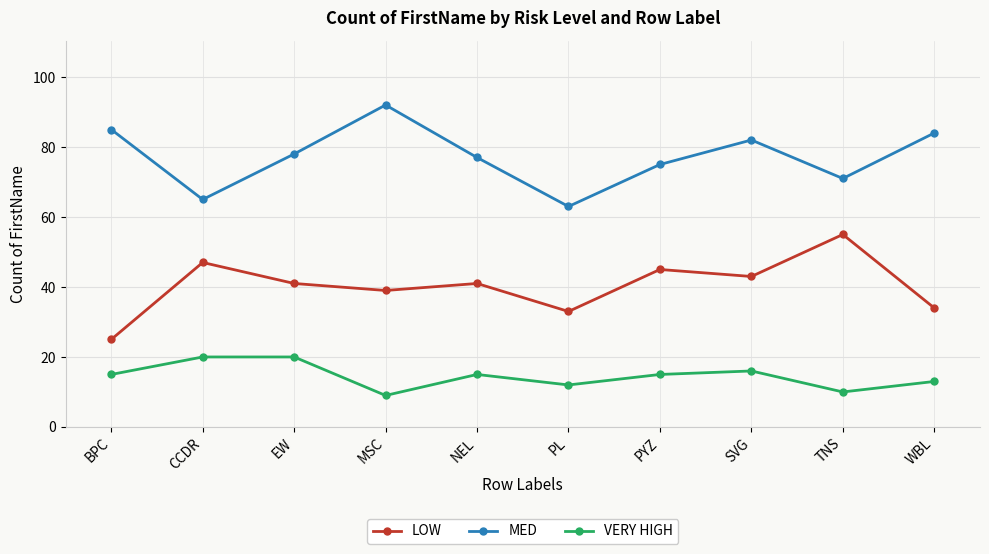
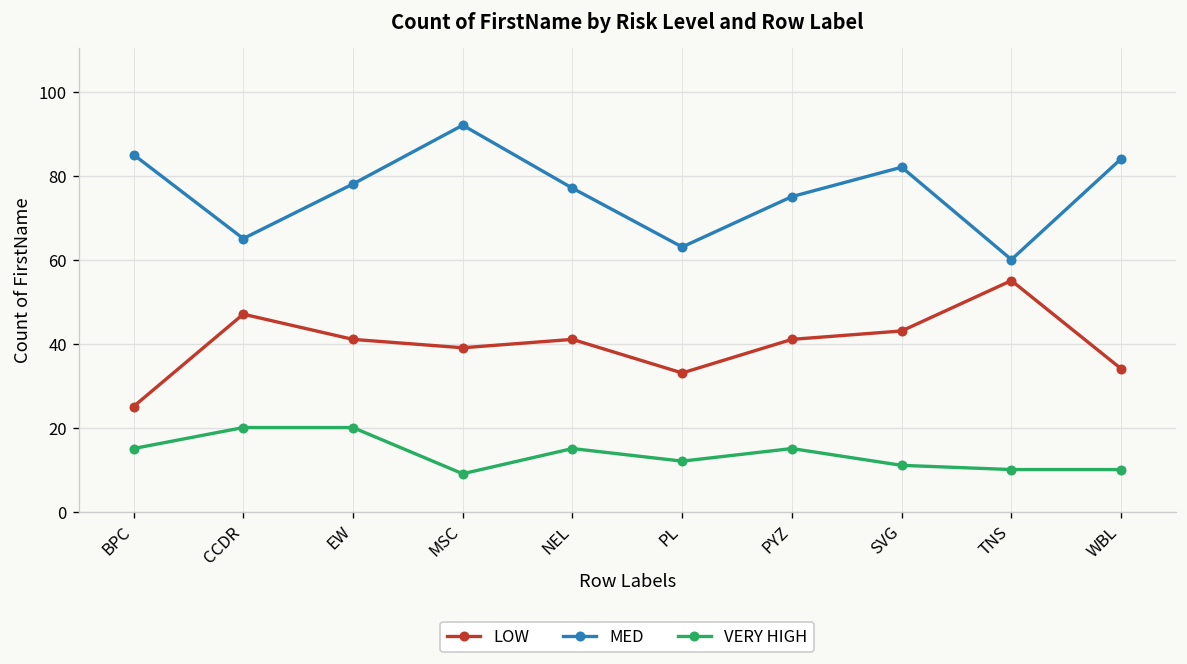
  {
    "LOW": {
      "BPC": 25,
      "CCDR": 47,
      "EW": 41,
      "MSC": 39,
      "NEL": 41,
      "PL": 33,
-     "PYZ": 45,
+     "PYZ": 41,
      "SVG": 43,
      "TNS": 55,
      "WBL": 34
    },
    "MED": {
      "BPC": 85,
      "CCDR": 65,
      "EW": 78,
      "MSC": 92,
      "NEL": 77,
      "PL": 63,
      "PYZ": 75,
      "SVG": 82,
-     "TNS": 71,
+     "TNS": 60,
      "WBL": 84
    },
    "VERY HIGH": {
      "BPC": 15,
      "CCDR": 20,
      "EW": 20,
      "MSC": 9,
      "NEL": 15,
      "PL": 12,
      "PYZ": 15,
-     "SVG": 16,
+     "SVG": 11,
      "TNS": 10,
-     "WBL": 13
+     "WBL": 10
    }
  }
